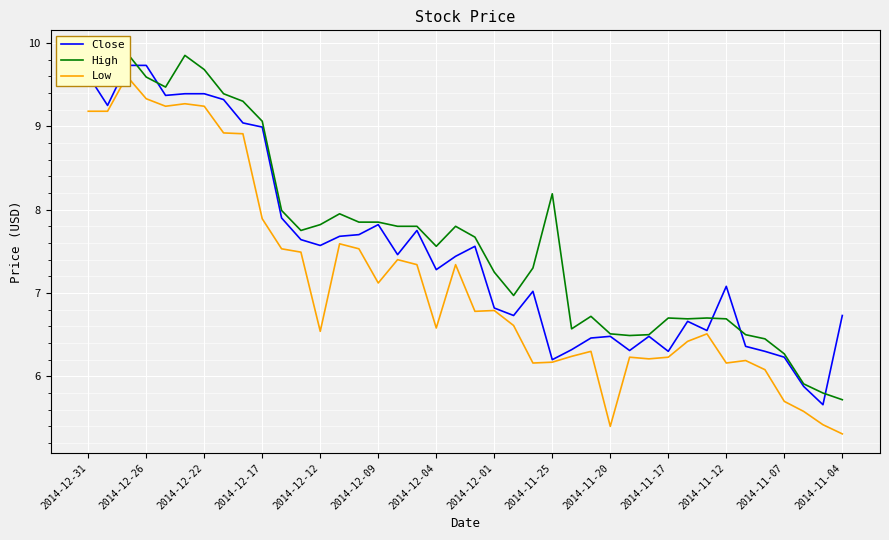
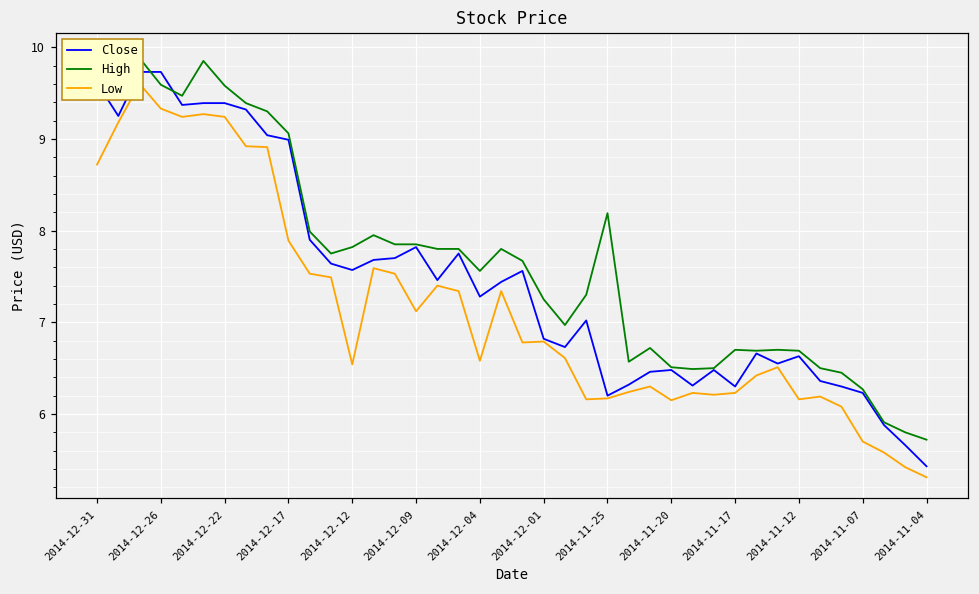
  {
    "Close": {
      "2014-12-26": 9.7,
      "2014-12-22": 9.4,
      "2014-12-17": 9.0,
      "2014-12-12": 7.6,
      "2014-12-04": 7.3,
      "2014-11-17": 6.3,
-     "2014-11-12": 7.1,
+     "2014-11-12": 6.6,
      "2014-11-07": 6.2,
-     "2014-11-04": 6.7
+     "2014-11-04": 5.4
    },
    "High": {
      "2014-12-26": 9.6,
-     "2014-12-22": 9.7,
+     "2014-12-22": 9.6,
      "2014-12-17": 9.1,
      "2014-12-12": 7.8,
      "2014-12-04": 7.6,
      "2014-12-01": 7.3,
      "2014-11-25": 8.2,
      "2014-11-17": 6.7,
      "2014-11-12": 6.7,
      "2014-11-07": 6.3,
      "2014-11-04": 5.7
    },
    "Low": {
-     "2014-12-31": 9.2,
+     "2014-12-31": 8.7,
      "2014-12-26": 9.3,
      "2014-12-22": 9.2,
      "2014-12-17": 7.9,
      "2014-12-12": 6.5,
      "2014-12-09": 7.1,
      "2014-12-04": 6.6,
-     "2014-11-20": 5.4,
+     "2014-11-20": 6.2,
      "2014-11-17": 6.2,
      "2014-11-12": 6.2,
      "2014-11-07": 5.7,
      "2014-11-04": 5.3
    }
  }
